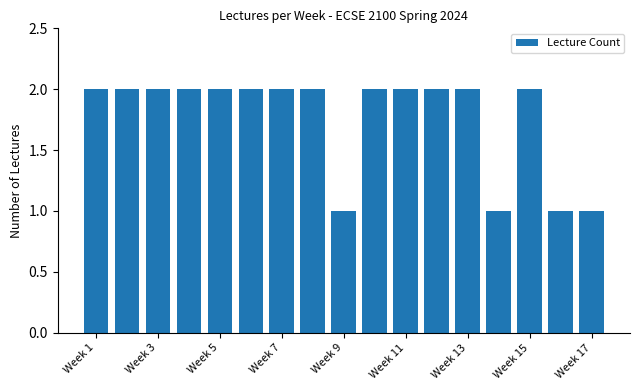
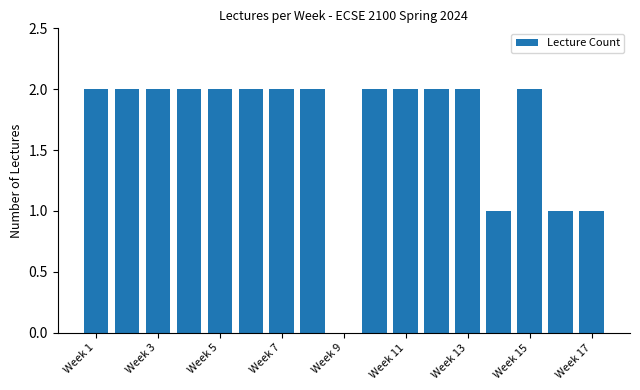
  {
    "Week 1": 2,
    "Week 3": 2,
    "Week 5": 2,
    "Week 7": 2,
-   "Week 9": 1,
+   "Week 9": 0,
    "Week 11": 2,
    "Week 13": 2,
    "Week 15": 2,
    "Week 17": 1
  }
